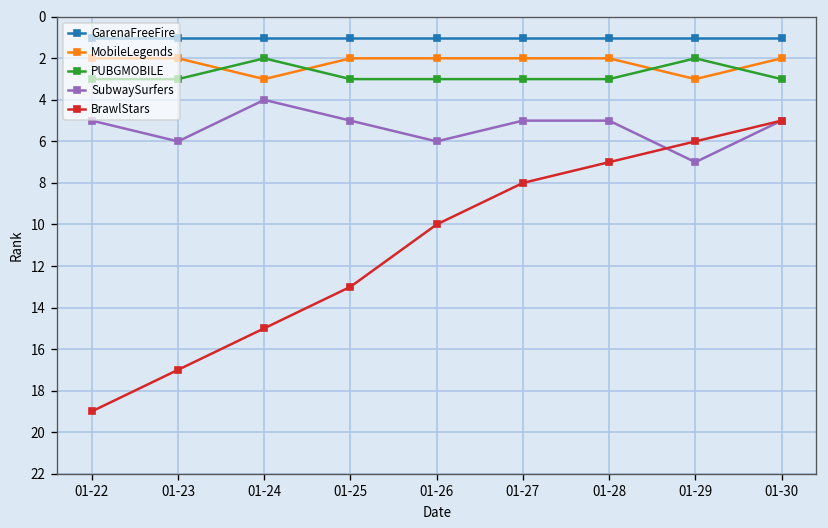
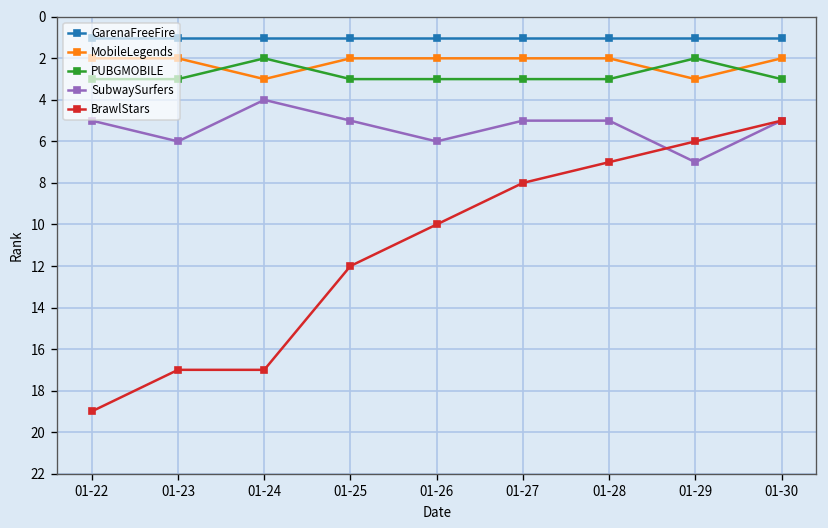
  {
    "GarenaFreeFire": {
      "01-24": 1,
      "01-25": 1,
      "01-26": 1,
      "01-27": 1,
      "01-28": 1,
      "01-29": 1,
      "01-30": 1
    },
    "MobileLegends": {
      "01-24": 3,
      "01-25": 2,
      "01-26": 2,
      "01-27": 2,
      "01-28": 2,
      "01-29": 3,
      "01-30": 2
    },
    "PUBGMOBILE": {
      "01-24": 2,
      "01-25": 3,
      "01-26": 3,
      "01-27": 3,
      "01-28": 3,
      "01-29": 2,
      "01-30": 3
    },
    "SubwaySurfers": {
      "01-22": 5,
      "01-23": 6,
      "01-24": 4,
      "01-25": 5,
      "01-26": 6,
      "01-27": 5,
      "01-28": 5,
      "01-29": 7
    },
    "BrawlStars": {
      "01-22": 19,
      "01-23": 17,
-     "01-24": 15,
-     "01-25": 13,
+     "01-24": 17,
+     "01-25": 12,
      "01-26": 10,
      "01-27": 8,
      "01-28": 7,
      "01-29": 6
    }
  }
